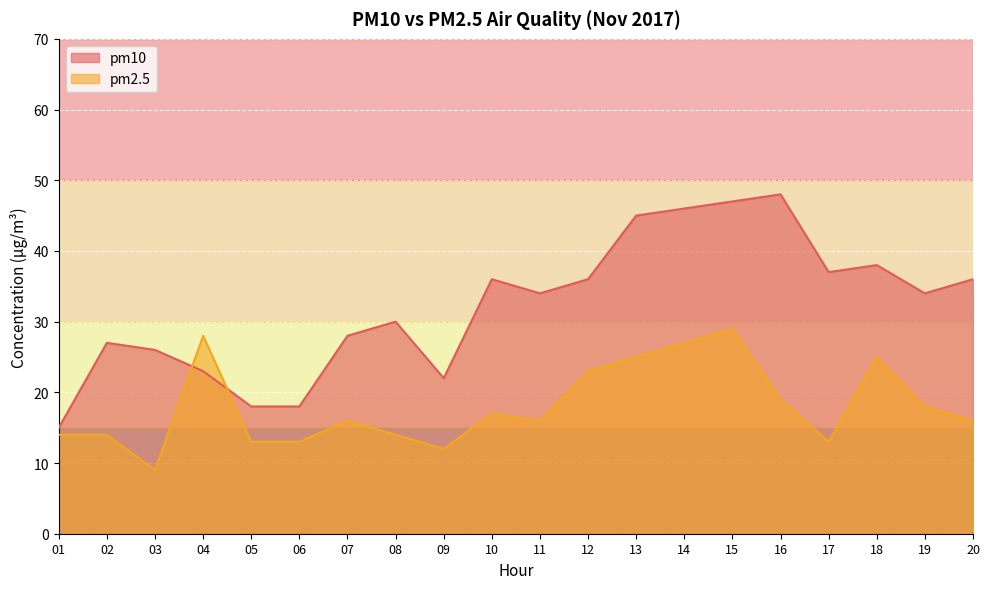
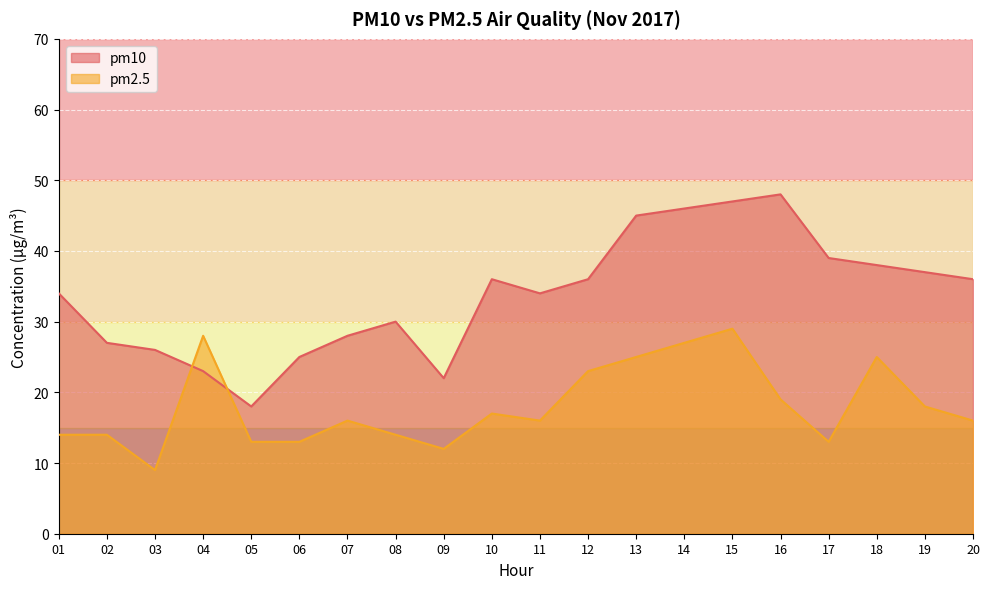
  {
    "pm10": {
-     "01": 15,
+     "01": 34,
      "02": 27,
      "03": 26,
      "04": 23,
      "05": 18,
-     "06": 18,
+     "06": 25,
      "07": 28,
      "08": 30,
      "09": 22,
      "10": 36,
      "11": 34,
      "12": 36,
      "13": 45,
      "14": 46,
      "15": 47,
      "16": 48,
-     "17": 37,
+     "17": 39,
      "18": 38,
-     "19": 34,
+     "19": 37,
      "20": 36
    },
    "pm2.5": {
      "01": 14,
      "02": 14,
      "03": 9,
      "04": 28,
      "05": 13,
      "06": 13,
      "07": 16,
      "08": 14,
      "09": 12,
      "10": 17,
      "11": 16,
      "12": 23,
      "13": 25,
      "14": 27,
      "15": 29,
      "16": 19,
      "17": 13,
      "18": 25,
      "19": 18,
      "20": 16
    }
  }
